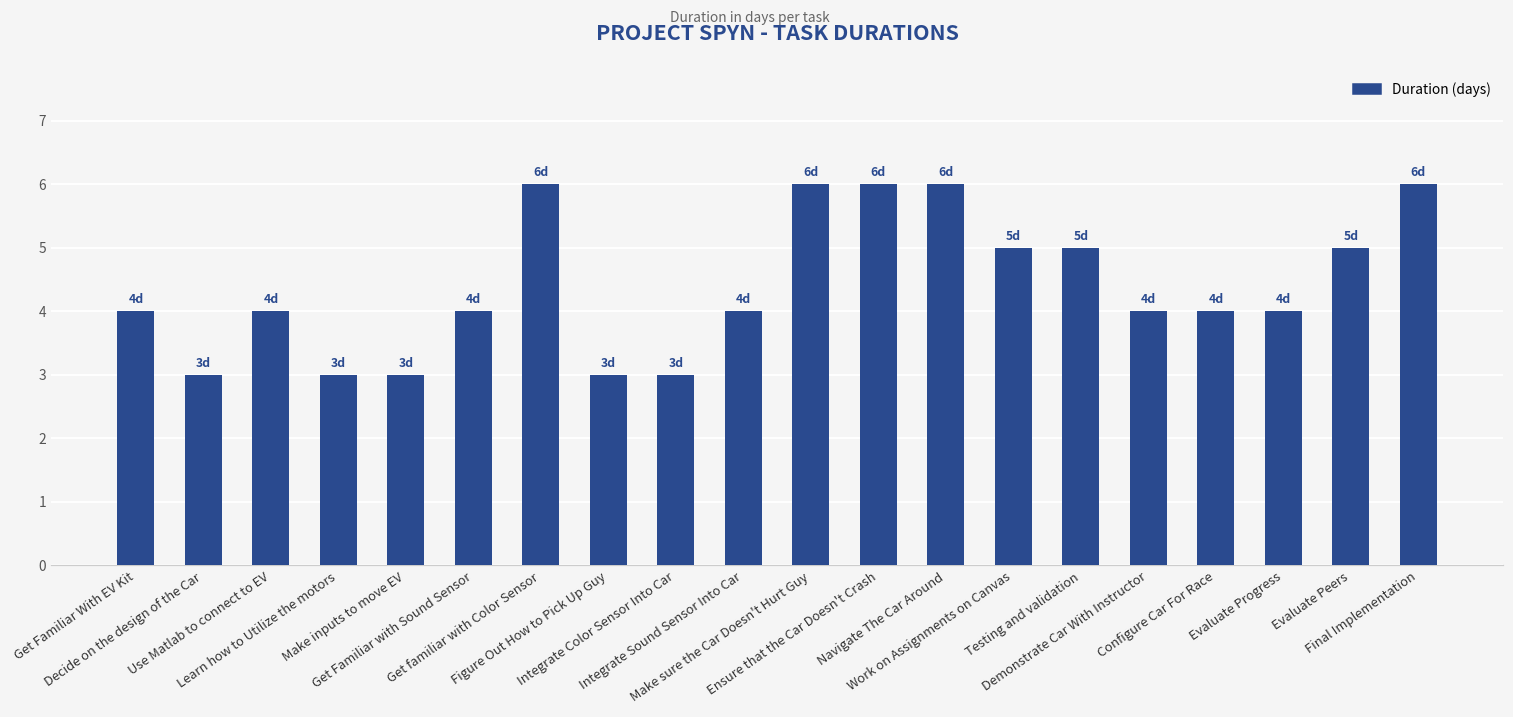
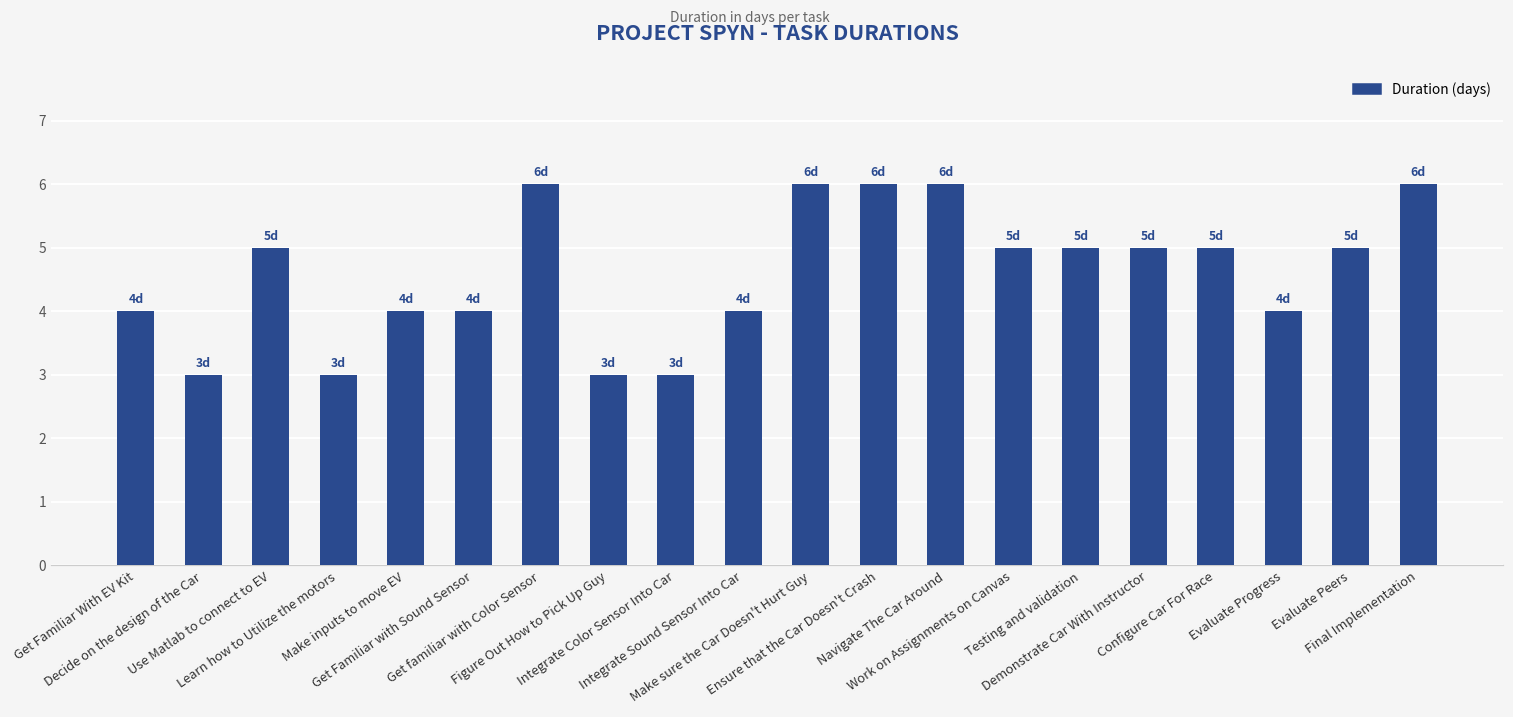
  {
    "Get Familiar With EV Kit": "4d",
    "Decide on the design of the Car": "3d",
-   "Use Matlab to connect to EV": "4d",
+   "Use Matlab to connect to EV": "5d",
    "Learn how to Utilize the motors": "3d",
-   "Make inputs to move EV": "3d",
+   "Make inputs to move EV": "4d",
    "Get Familiar with Sound Sensor": "4d",
    "Get familiar with Color Sensor": "6d",
    "Figure Out How to Pick Up Guy": "3d",
    "Integrate Color Sensor Into Car": "3d",
    "Integrate Sound Sensor Into Car": "4d",
    "Make sure the Car Doesn't Hurt Guy": "6d",
    "Ensure that the Car Doesn't Crash": "6d",
    "Navigate The Car Around": "6d",
    "Work on Assignments on Canvas": "5d",
    "Testing and validation": "5d",
-   "Demonstrate Car With Instructor": "4d",
-   "Configure Car For Race": "4d",
+   "Demonstrate Car With Instructor": "5d",
+   "Configure Car For Race": "5d",
    "Evaluate Progress": "4d",
    "Evaluate Peers": "5d",
    "Final Implementation": "6d"
  }
